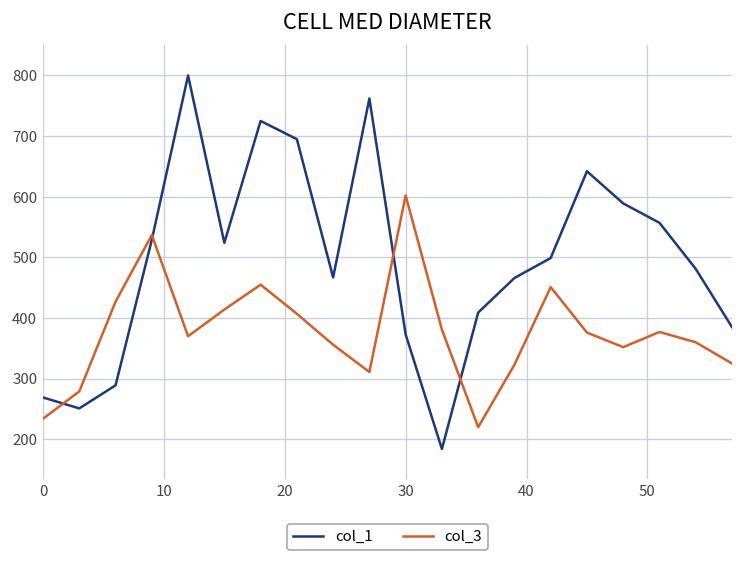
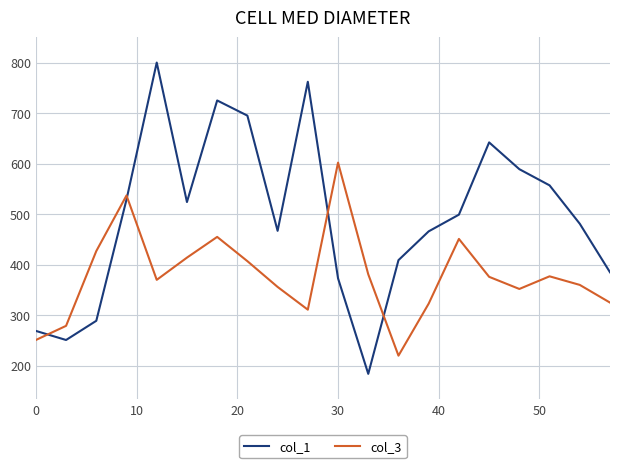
  {
    "col_1": {
      "0": 270,
      "30": 370
    },
    "col_3": {
-     "0": 230,
+     "0": 250,
      "30": 600
    }
  }
